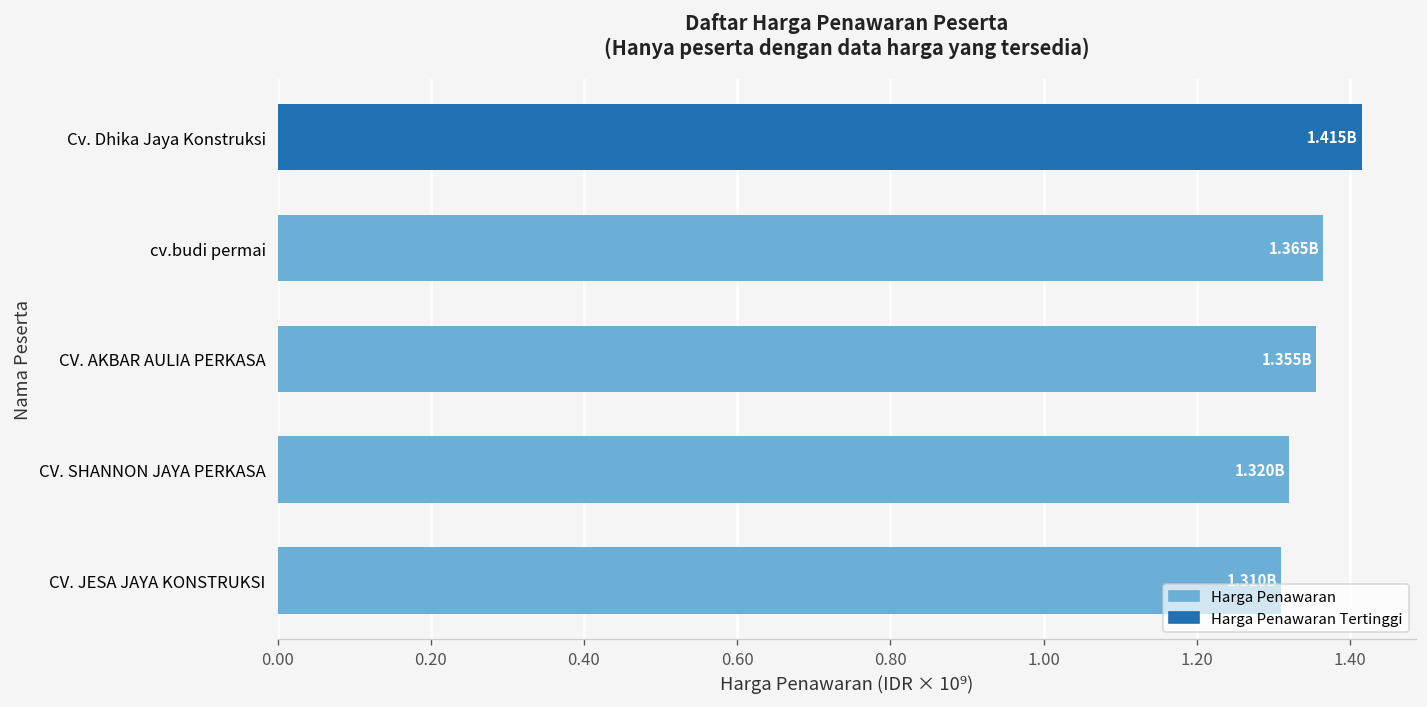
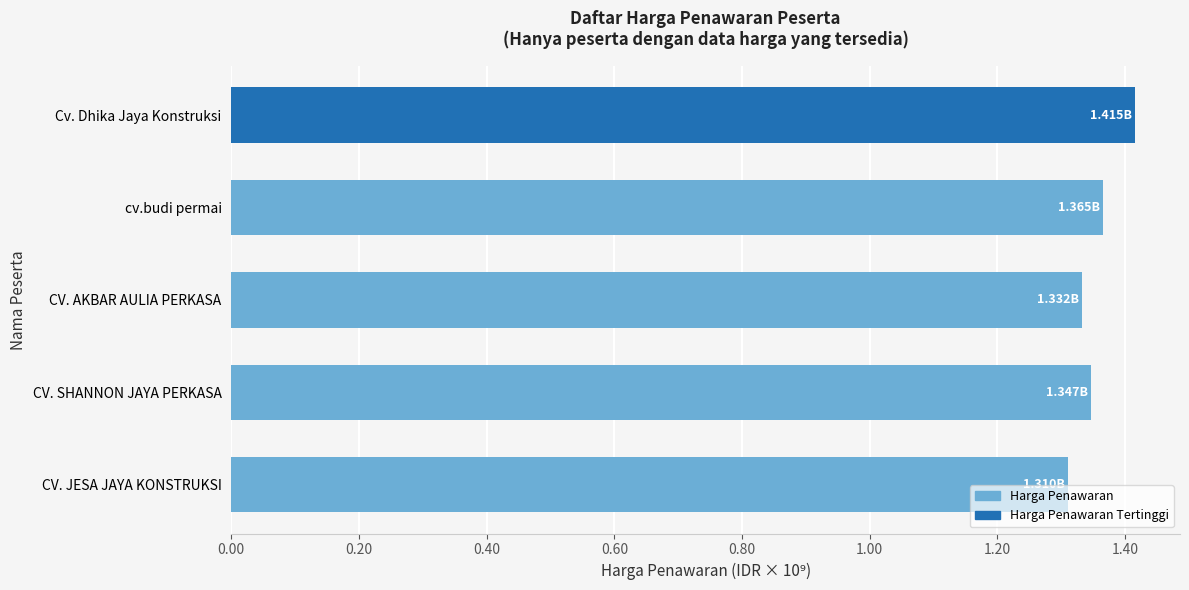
  {
    "Cv. Dhika Jaya Konstruksi": "1.415B",
    "cv.budi permai": "1.365B",
-   "CV. AKBAR AULIA PERKASA": "1.355B",
-   "CV. SHANNON JAYA PERKASA": "1.320B"
+   "CV. AKBAR AULIA PERKASA": "1.332B",
+   "CV. SHANNON JAYA PERKASA": "1.347B"
  }
